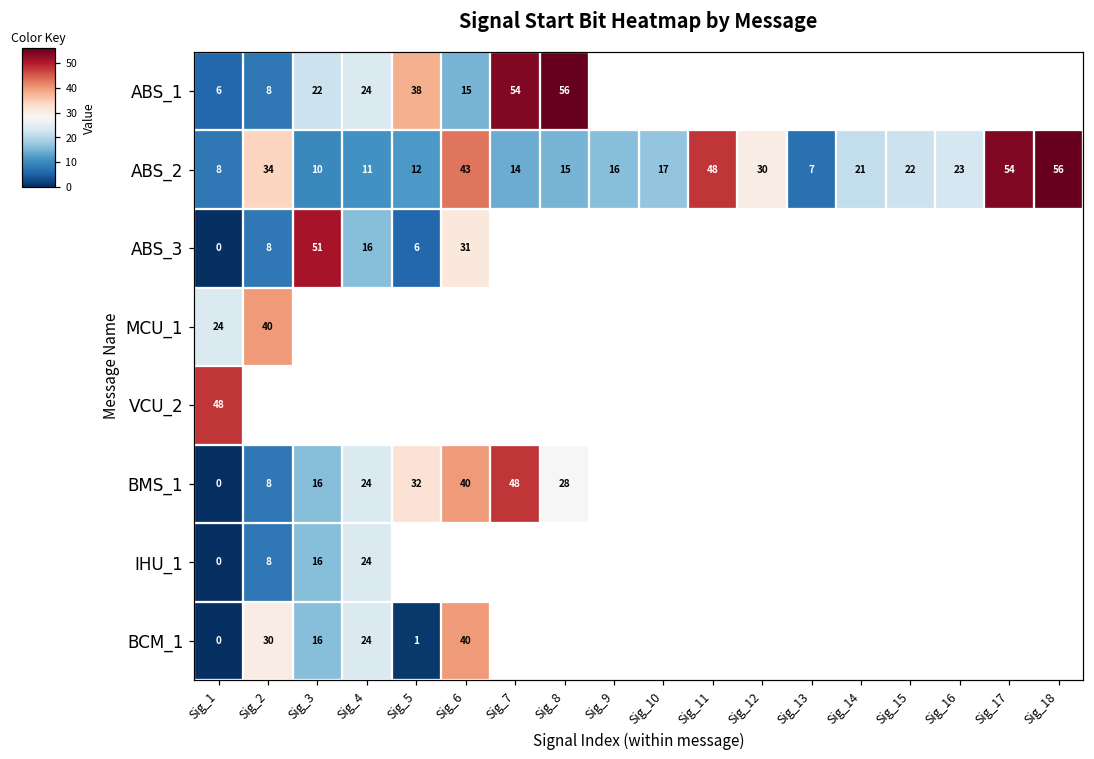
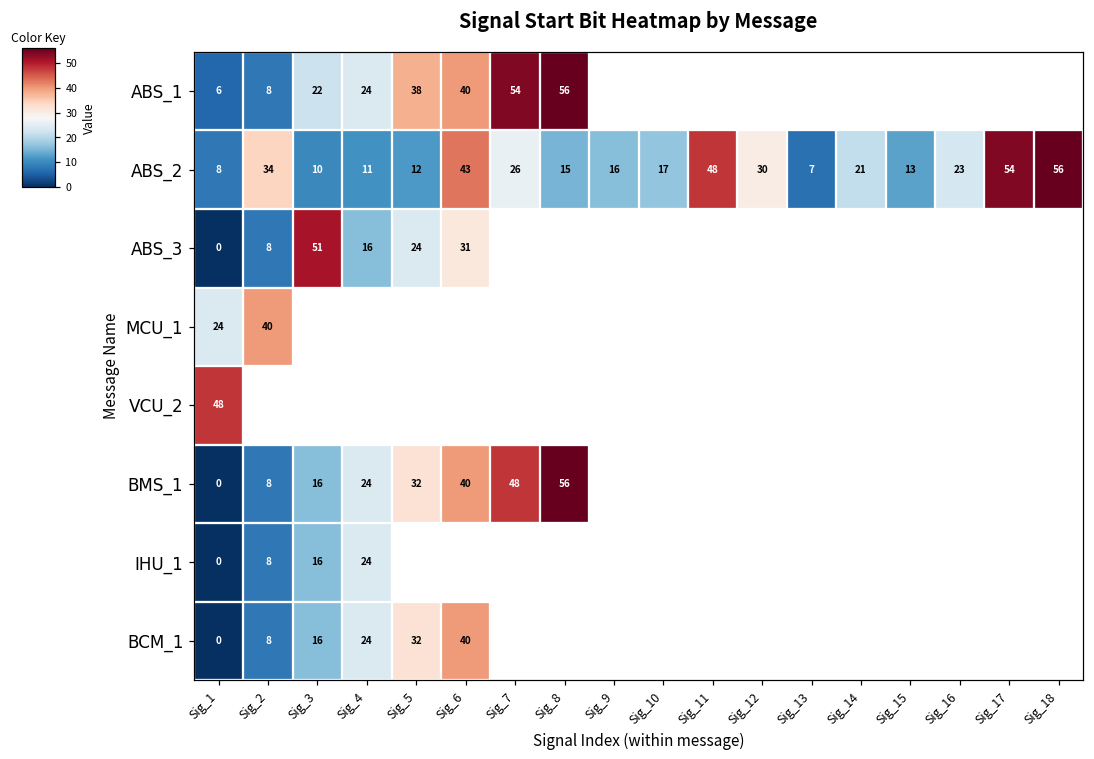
  {
    "ABS_1": {
      "Sig_1": 6,
      "Sig_2": 8,
      "Sig_3": 22,
      "Sig_4": 24,
      "Sig_5": 38,
-     "Sig_6": 15,
+     "Sig_6": 40,
      "Sig_7": 54,
      "Sig_8": 56
    },
    "ABS_2": {
      "Sig_1": 8,
      "Sig_2": 34,
      "Sig_3": 10,
      "Sig_4": 11,
      "Sig_5": 12,
      "Sig_6": 43,
-     "Sig_7": 14,
+     "Sig_7": 26,
      "Sig_8": 15,
      "Sig_9": 16,
      "Sig_10": 17,
      "Sig_11": 48,
      "Sig_12": 30,
      "Sig_13": 7,
      "Sig_14": 21,
-     "Sig_15": 22,
+     "Sig_15": 13,
      "Sig_16": 23,
      "Sig_17": 54,
      "Sig_18": 56
    },
    "ABS_3": {
      "Sig_1": 0,
      "Sig_2": 8,
      "Sig_3": 51,
      "Sig_4": 16,
-     "Sig_5": 6,
+     "Sig_5": 24,
      "Sig_6": 31
    },
    "MCU_1": {
      "Sig_1": 24,
      "Sig_2": 40
    },
    "VCU_2": {
      "Sig_1": 48
    },
    "BMS_1": {
      "Sig_1": 0,
      "Sig_2": 8,
      "Sig_3": 16,
      "Sig_4": 24,
      "Sig_5": 32,
      "Sig_6": 40,
      "Sig_7": 48,
-     "Sig_8": 28
+     "Sig_8": 56
    },
    "IHU_1": {
      "Sig_1": 0,
      "Sig_2": 8,
      "Sig_3": 16,
      "Sig_4": 24
    },
    "BCM_1": {
      "Sig_1": 0,
-     "Sig_2": 30,
+     "Sig_2": 8,
      "Sig_3": 16,
      "Sig_4": 24,
-     "Sig_5": 1,
+     "Sig_5": 32,
      "Sig_6": 40
    }
  }
